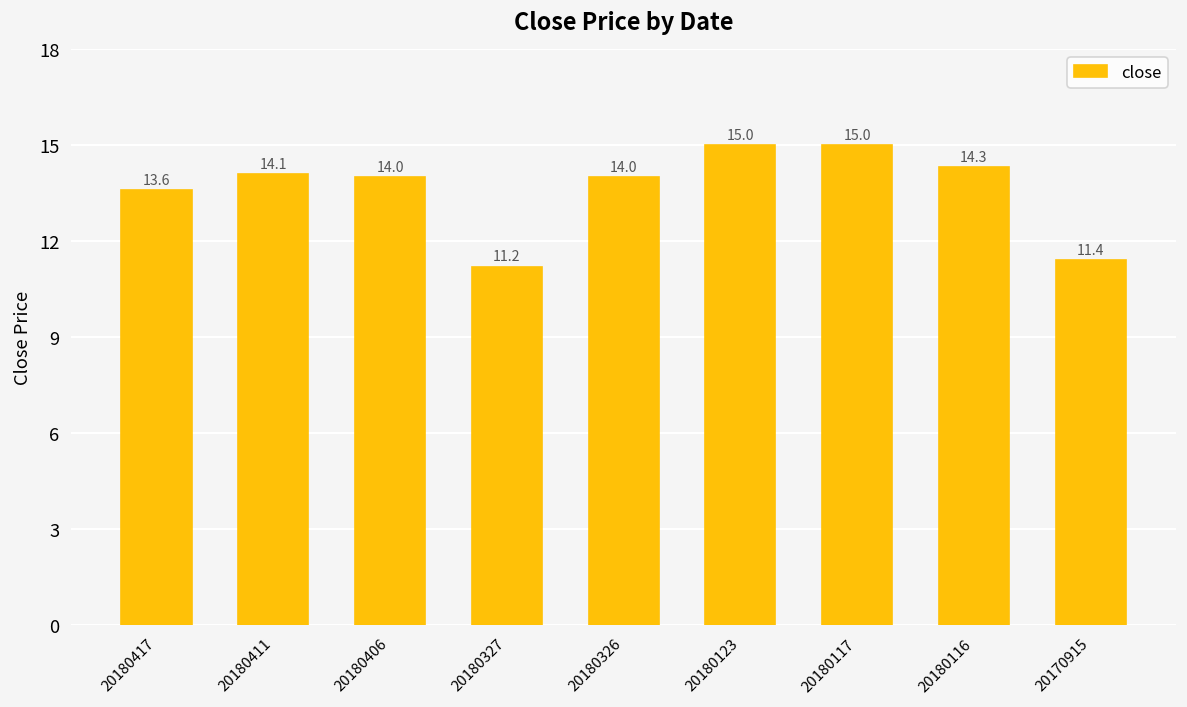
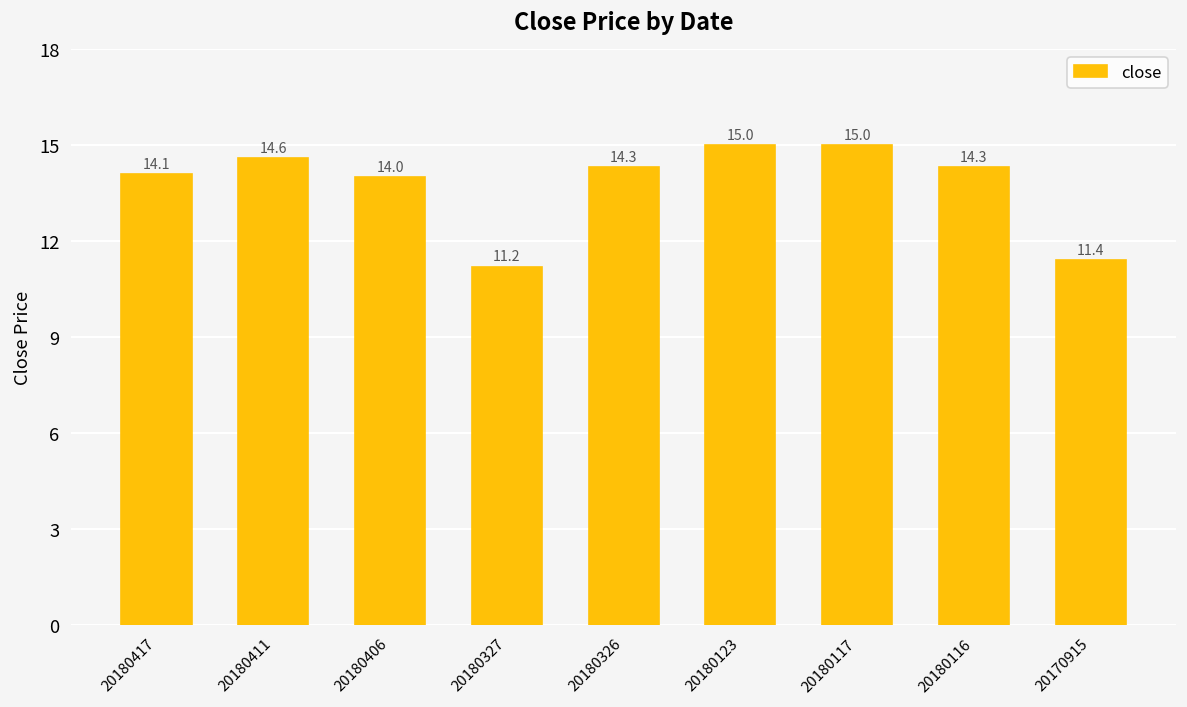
  {
-   "20180417": 13.6,
-   "20180411": 14.1,
+   "20180417": 14.1,
+   "20180411": 14.6,
    "20180406": 14.0,
    "20180327": 11.2,
-   "20180326": 14.0,
+   "20180326": 14.3,
    "20180123": 15.0,
    "20180117": 15.0,
    "20180116": 14.3,
    "20170915": 11.4
  }
